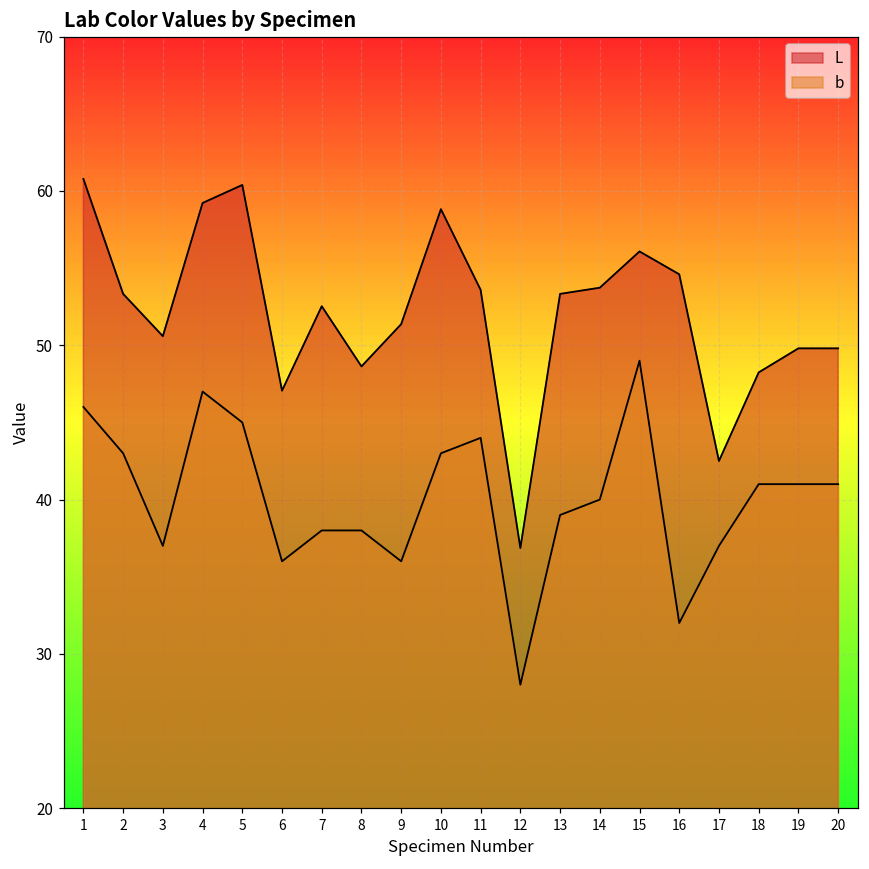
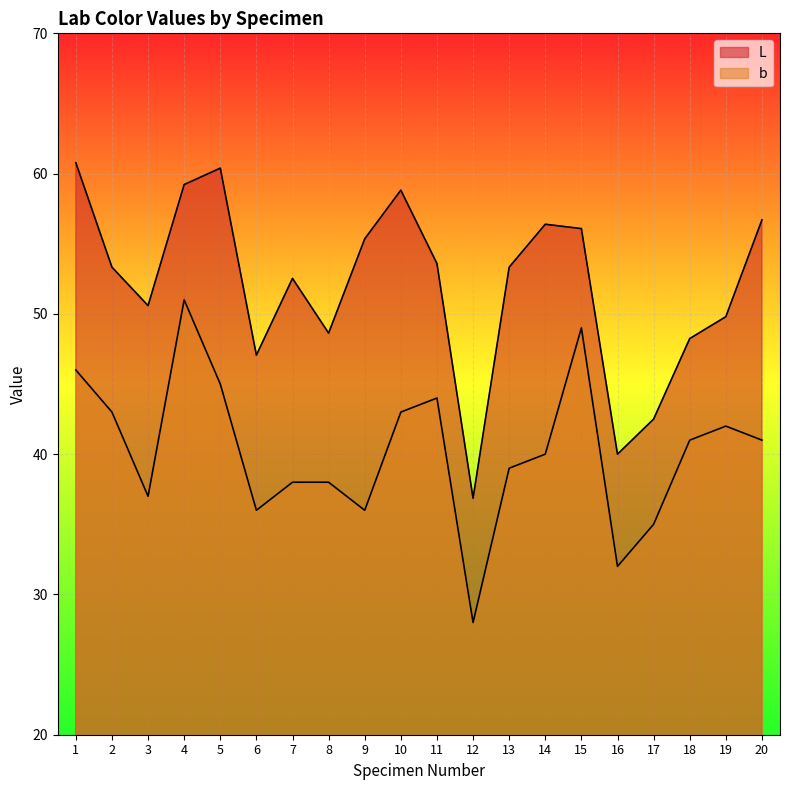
  {
    "L": {
      "1": 60.8,
      "2": 53.3,
      "3": 50.6,
      "4": 59.2,
      "5": 60.4,
      "6": 47.1,
      "7": 52.5,
      "8": 48.6,
-     "9": 51.4,
+     "9": 55.4,
      "10": 58.8,
      "11": 53.6,
      "12": 36.9,
      "13": 53.3,
-     "14": 53.7,
+     "14": 56.4,
      "15": 56.1,
-     "16": 54.6,
+     "16": 40.0,
      "17": 42.5,
      "18": 48.2,
      "19": 49.8,
-     "20": 49.8
+     "20": 56.7
    },
    "b": {
      "1": 46,
      "2": 43,
      "3": 37,
-     "4": 47,
+     "4": 51,
      "5": 45,
      "6": 36,
      "7": 38,
      "8": 38,
      "9": 36,
      "10": 43,
      "11": 44,
      "12": 28,
      "13": 39,
      "14": 40,
      "15": 49,
      "16": 32,
-     "17": 37,
+     "17": 35,
      "18": 41,
-     "19": 41,
+     "19": 42,
      "20": 41
    }
  }
